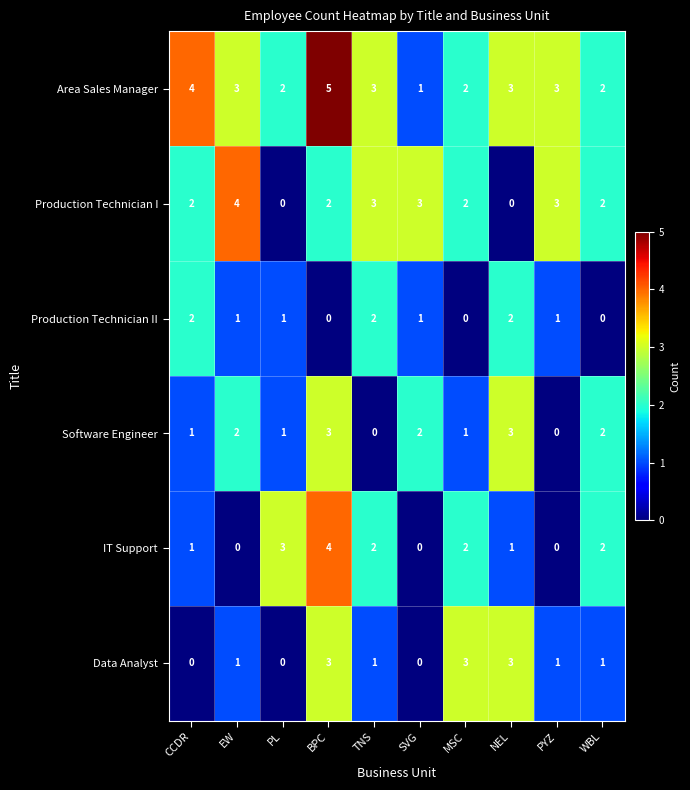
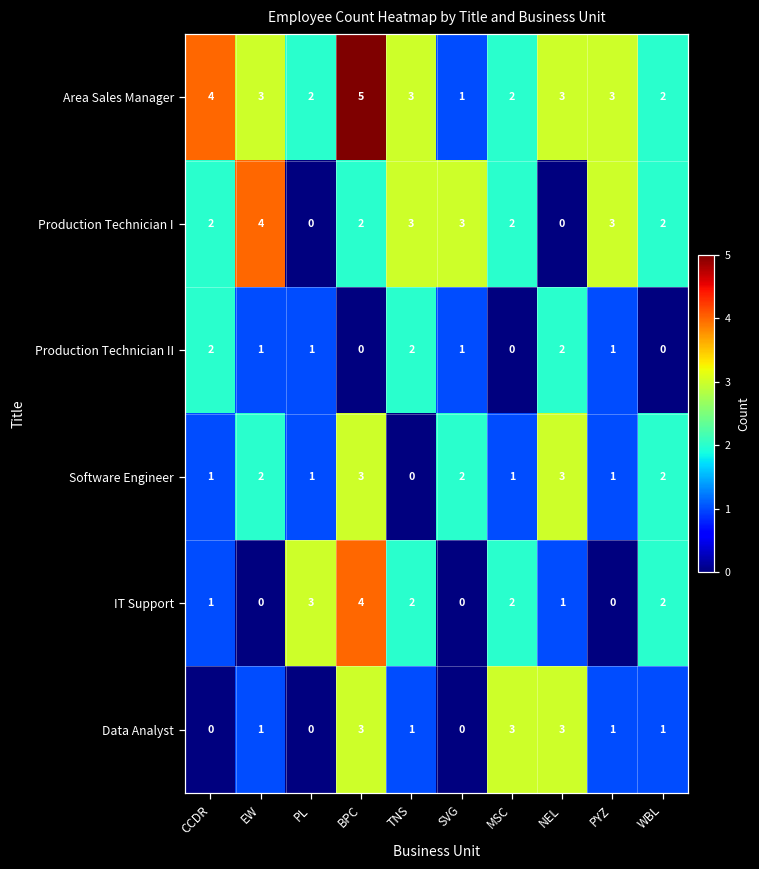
  {
    "Area Sales Manager": {
      "CCDR": 4,
      "EW": 3,
      "PL": 2,
      "BPC": 5,
      "TNS": 3,
      "SVG": 1,
      "MSC": 2,
      "NEL": 3,
      "PYZ": 3,
      "WBL": 2
    },
    "Production Technician I": {
      "CCDR": 2,
      "EW": 4,
      "PL": 0,
      "BPC": 2,
      "TNS": 3,
      "SVG": 3,
      "MSC": 2,
      "NEL": 0,
      "PYZ": 3,
      "WBL": 2
    },
    "Production Technician II": {
      "CCDR": 2,
      "EW": 1,
      "PL": 1,
      "BPC": 0,
      "TNS": 2,
      "SVG": 1,
      "MSC": 0,
      "NEL": 2,
      "PYZ": 1,
      "WBL": 0
    },
    "Software Engineer": {
      "CCDR": 1,
      "EW": 2,
      "PL": 1,
      "BPC": 3,
      "TNS": 0,
      "SVG": 2,
      "MSC": 1,
      "NEL": 3,
-     "PYZ": 0,
+     "PYZ": 1,
      "WBL": 2
    },
    "IT Support": {
      "CCDR": 1,
      "EW": 0,
      "PL": 3,
      "BPC": 4,
      "TNS": 2,
      "SVG": 0,
      "MSC": 2,
      "NEL": 1,
      "PYZ": 0,
      "WBL": 2
    },
    "Data Analyst": {
      "CCDR": 0,
      "EW": 1,
      "PL": 0,
      "BPC": 3,
      "TNS": 1,
      "SVG": 0,
      "MSC": 3,
      "NEL": 3,
      "PYZ": 1,
      "WBL": 1
    }
  }
